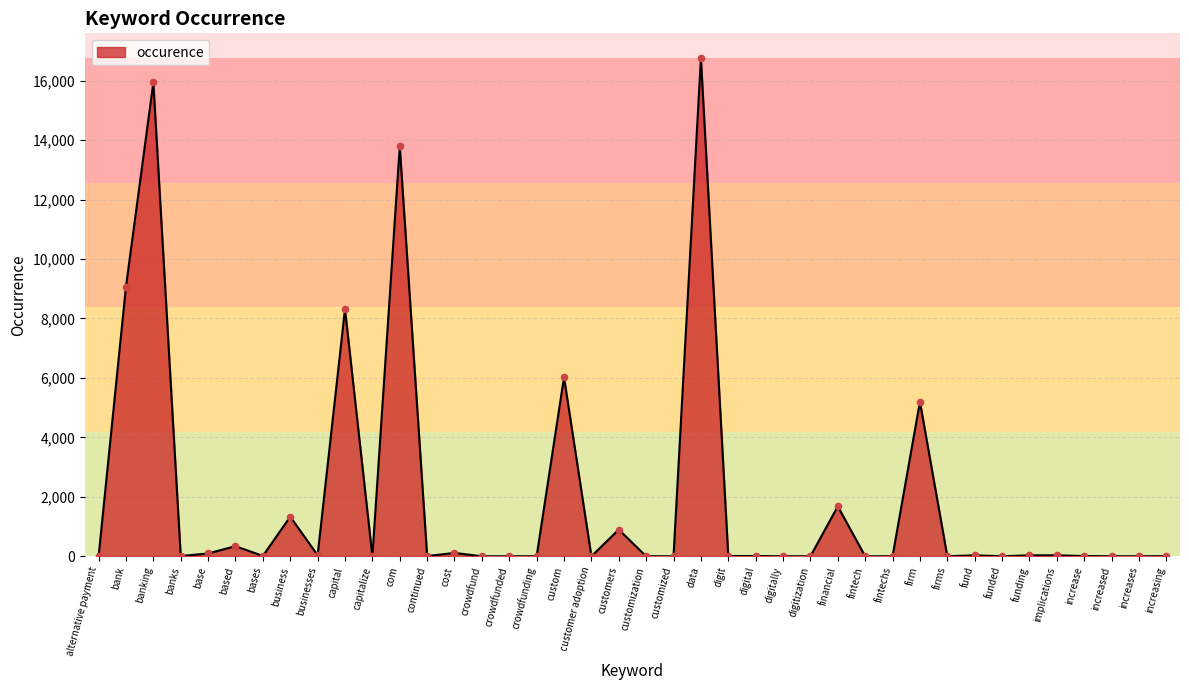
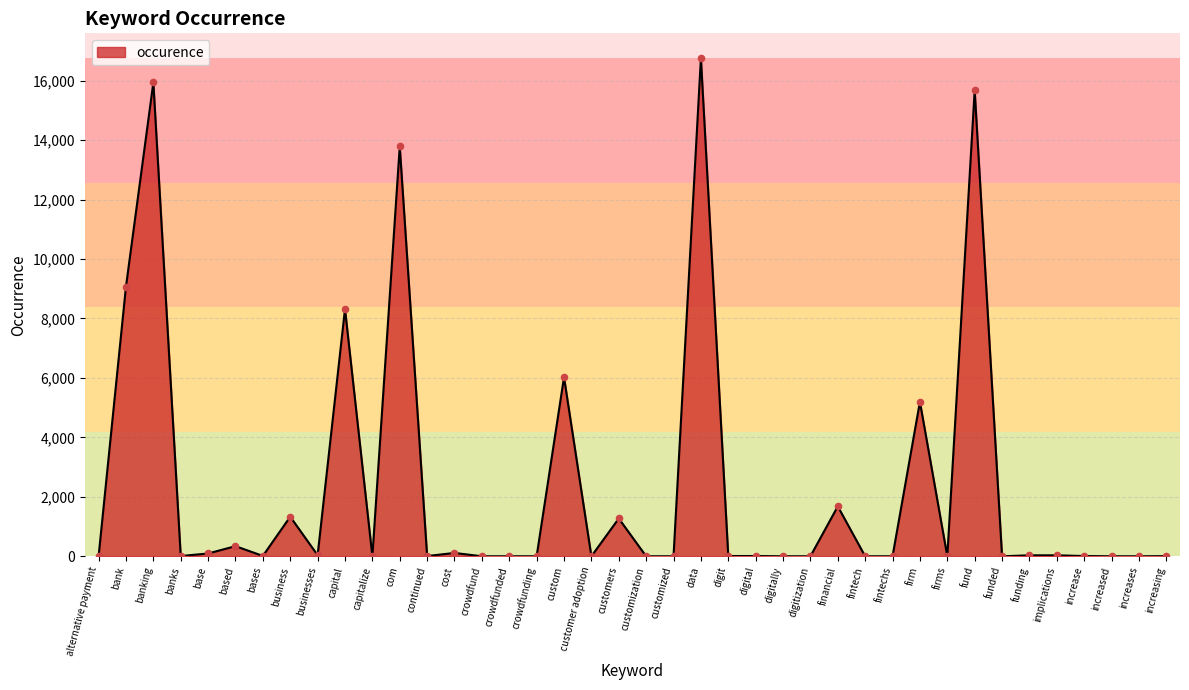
  {
    "alternative payment": "0",
    "bank": "9,100",
    "banking": "15,900",
    "banks": "0",
    "base": "100",
    "based": "300",
    "bases": "0",
    "business": "1,300",
    "businesses": "0",
    "capital": "8,300",
    "capitalize": "0",
    "com": "13,800",
    "continued": "0",
    "cost": "100",
    "crowdfund": "0",
    "crowdfunded": "0",
    "crowdfunding": "0",
    "custom": "6,000",
    "customer adoption": "0",
-   "customers": "900",
+   "customers": "1,300",
    "customization": "0",
    "customized": "0",
    "data": "16,800",
    "digit": "0",
    "digital": "0",
    "digitally": "0",
    "digitization": "0",
    "financial": "1,700",
    "fintech": "0",
    "fintechs": "0",
    "firm": "5,200",
    "firms": "0",
-   "fund": "0",
+   "fund": "15,700",
    "funded": "0",
    "funding": "0",
    "implications": "0",
    "increase": "0",
    "increased": "0",
    "increases": "0",
    "increasing": "0"
  }
